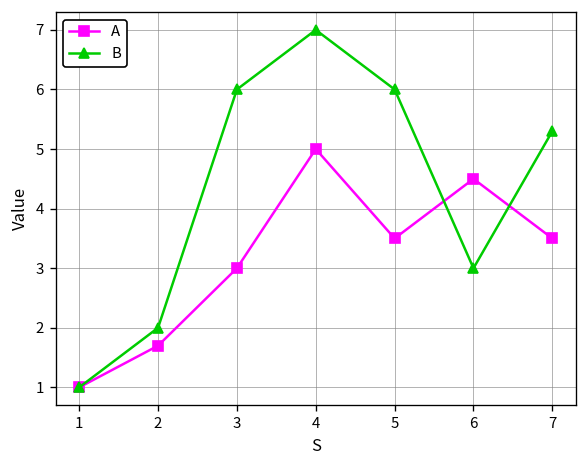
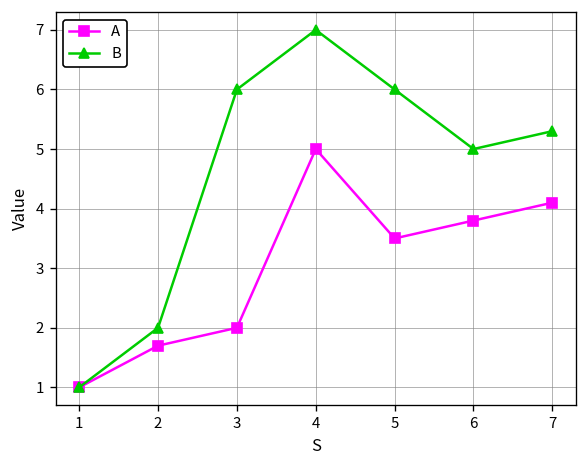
  {
    "A": {
      "2": 1.7,
-     "3": 3,
+     "3": 2,
      "4": 5.0,
      "5": 3.5,
-     "6": 4.5,
-     "7": 3.5
+     "6": 3.8,
+     "7": 4.1
    },
    "B": {
      "2": 2,
      "3": 6,
      "4": 7,
      "5": 6,
-     "6": 3,
+     "6": 5,
      "7": 5.3
    }
  }
